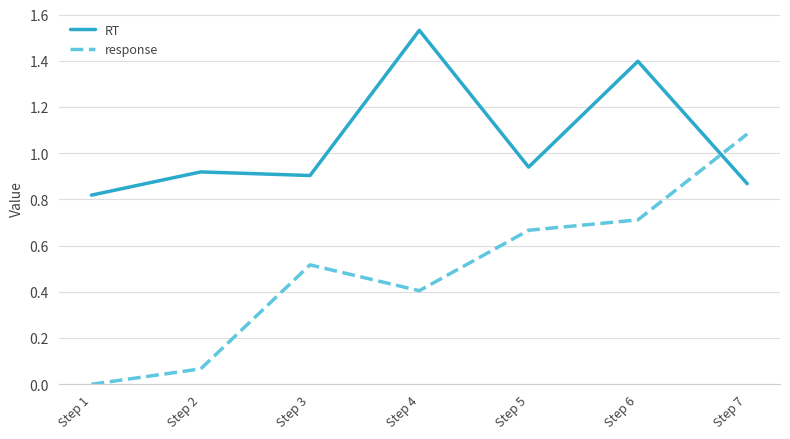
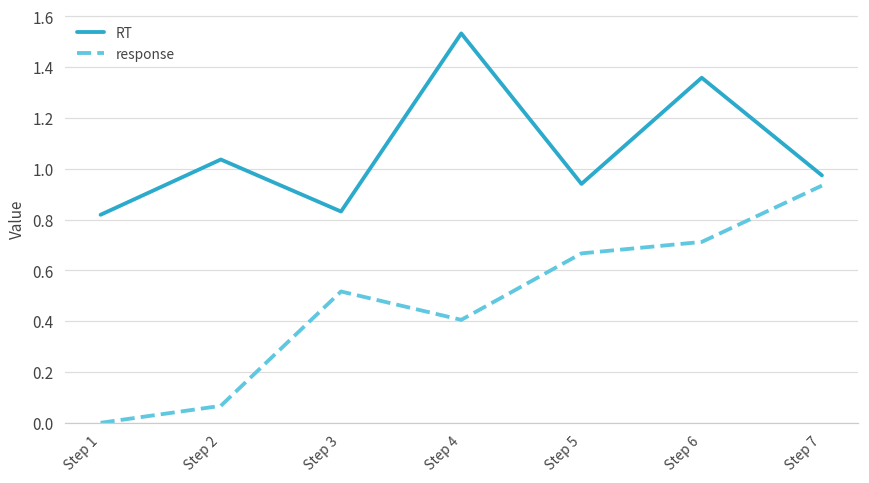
  {
    "RT": {
      "Step 1": 0.82,
-     "Step 2": 0.92,
-     "Step 3": 0.90,
+     "Step 2": 1.04,
+     "Step 3": 0.83,
      "Step 4": 1.53,
      "Step 5": 0.94,
-     "Step 6": 1.40,
-     "Step 7": 0.87
+     "Step 6": 1.36,
+     "Step 7": 0.97
    },
    "response": {
      "Step 1": 0.00,
      "Step 2": 0.07,
      "Step 3": 0.52,
      "Step 4": 0.41,
      "Step 5": 0.67,
      "Step 6": 0.71,
-     "Step 7": 1.08
+     "Step 7": 0.93
    }
  }
